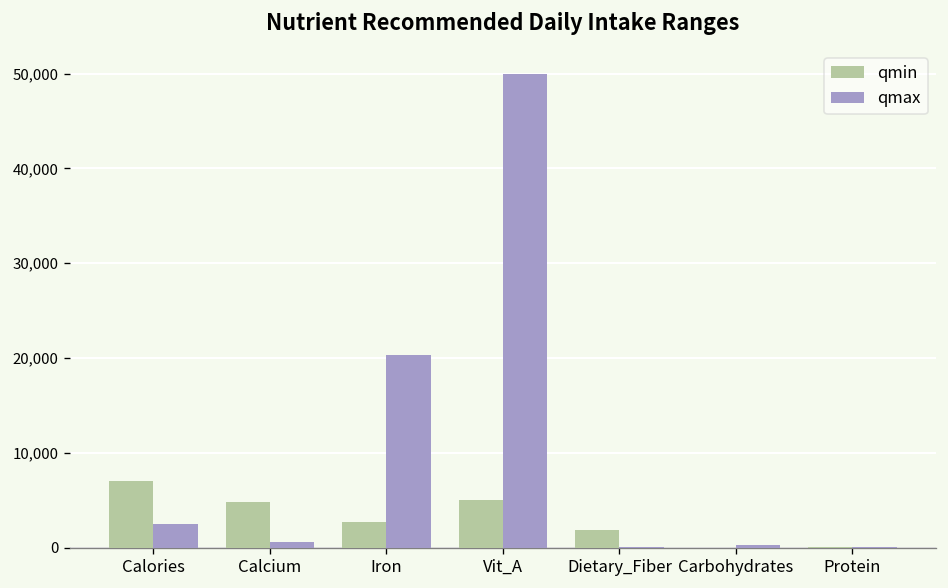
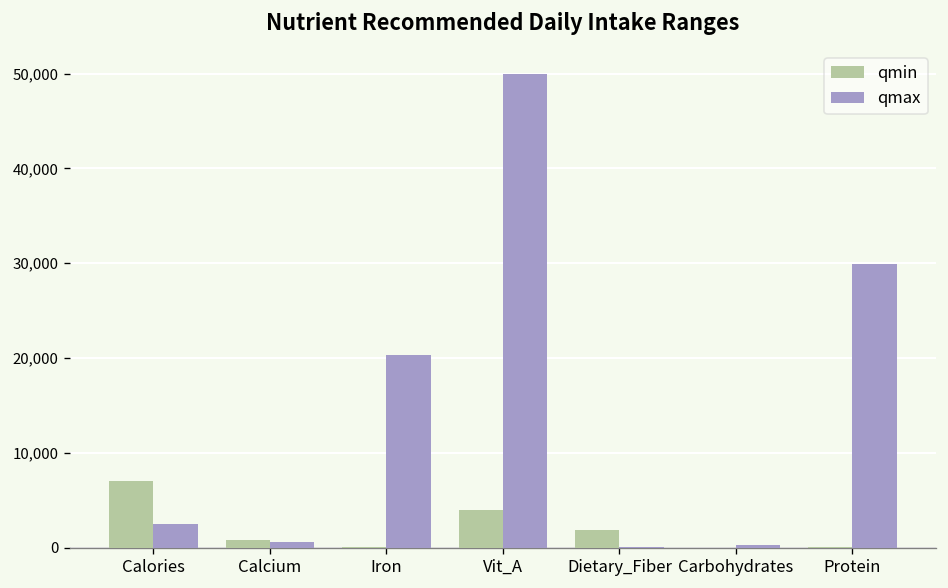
  {
    "qmin": {
      "Calories": "7,000",
-     "Calcium": "5,000",
-     "Iron": "3,000",
-     "Vit_A": "5,000",
+     "Calcium": "1,000",
+     "Iron": "0",
+     "Vit_A": "4,000",
      "Dietary_Fiber": "2,000",
      "Carbohydrates": "0"
    },
    "qmax": {
      "Calories": "3,000",
      "Calcium": "1,000",
      "Iron": "20,000",
      "Vit_A": "50,000",
-     "Protein": "0"
+     "Protein": "30,000"
    }
  }
